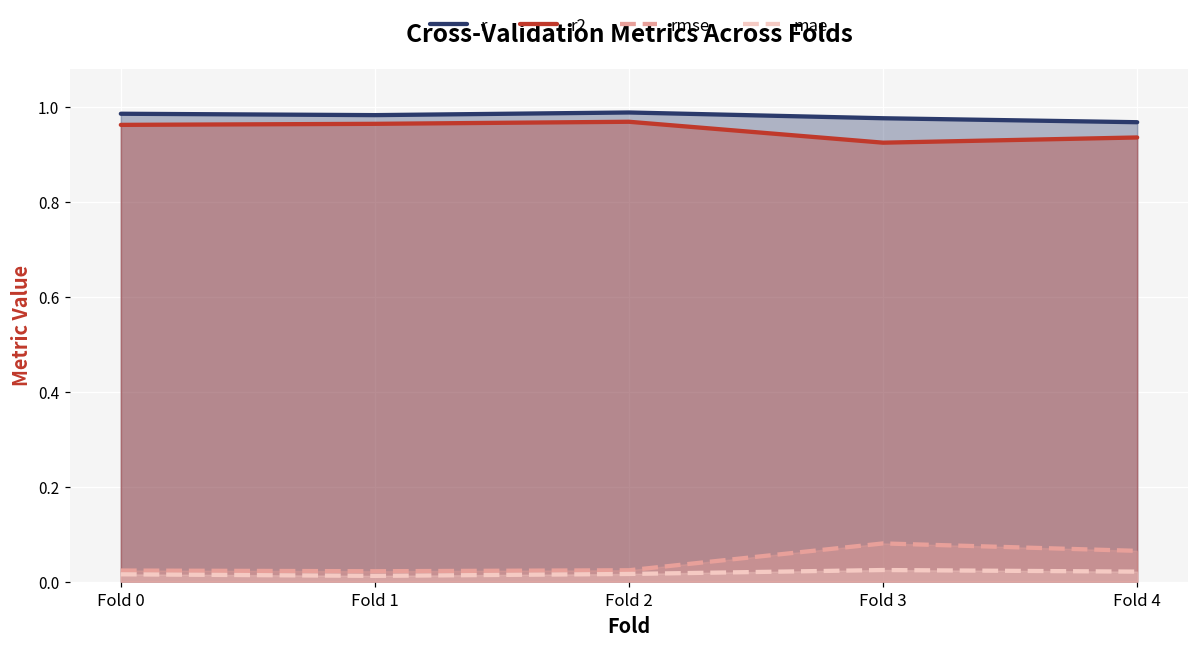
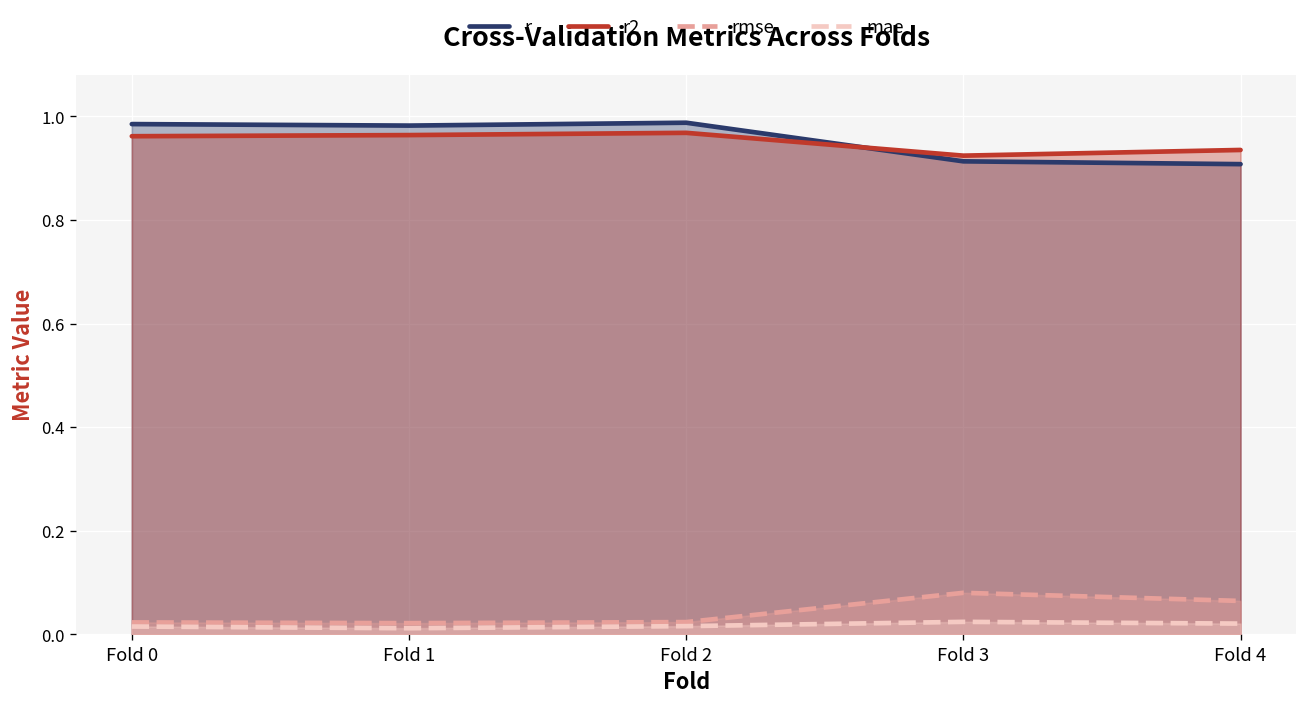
  {
    "r": {
      "Fold 0": 0.99,
      "Fold 1": 0.98,
      "Fold 2": 0.99,
-     "Fold 3": 0.98,
-     "Fold 4": 0.97
+     "Fold 3": 0.91,
+     "Fold 4": 0.91
    },
    "r2": {
      "Fold 0": 0.96,
      "Fold 1": 0.96,
      "Fold 2": 0.97,
      "Fold 3": 0.92,
      "Fold 4": 0.94
    },
    "rmse": {
      "Fold 0": 0.02,
      "Fold 1": 0.02,
      "Fold 2": 0.02,
      "Fold 3": 0.08,
      "Fold 4": 0.06
    },
    "mae": {
      "Fold 0": 0.02,
      "Fold 1": 0.01,
      "Fold 2": 0.02,
      "Fold 3": 0.02,
      "Fold 4": 0.02
    }
  }
